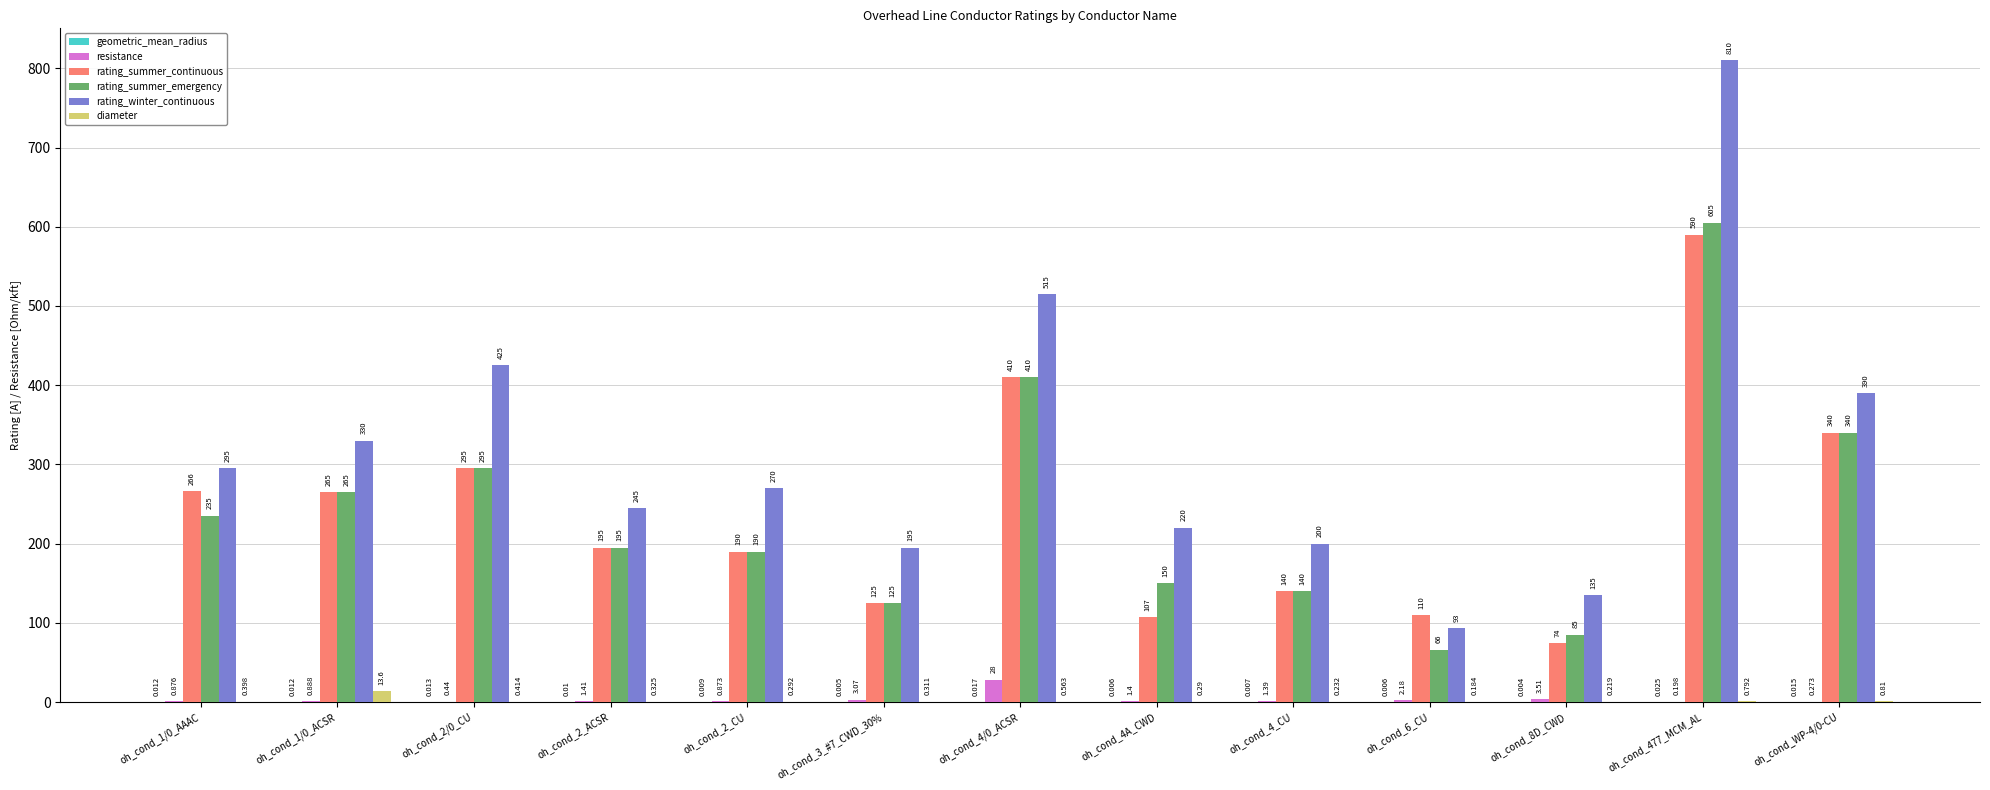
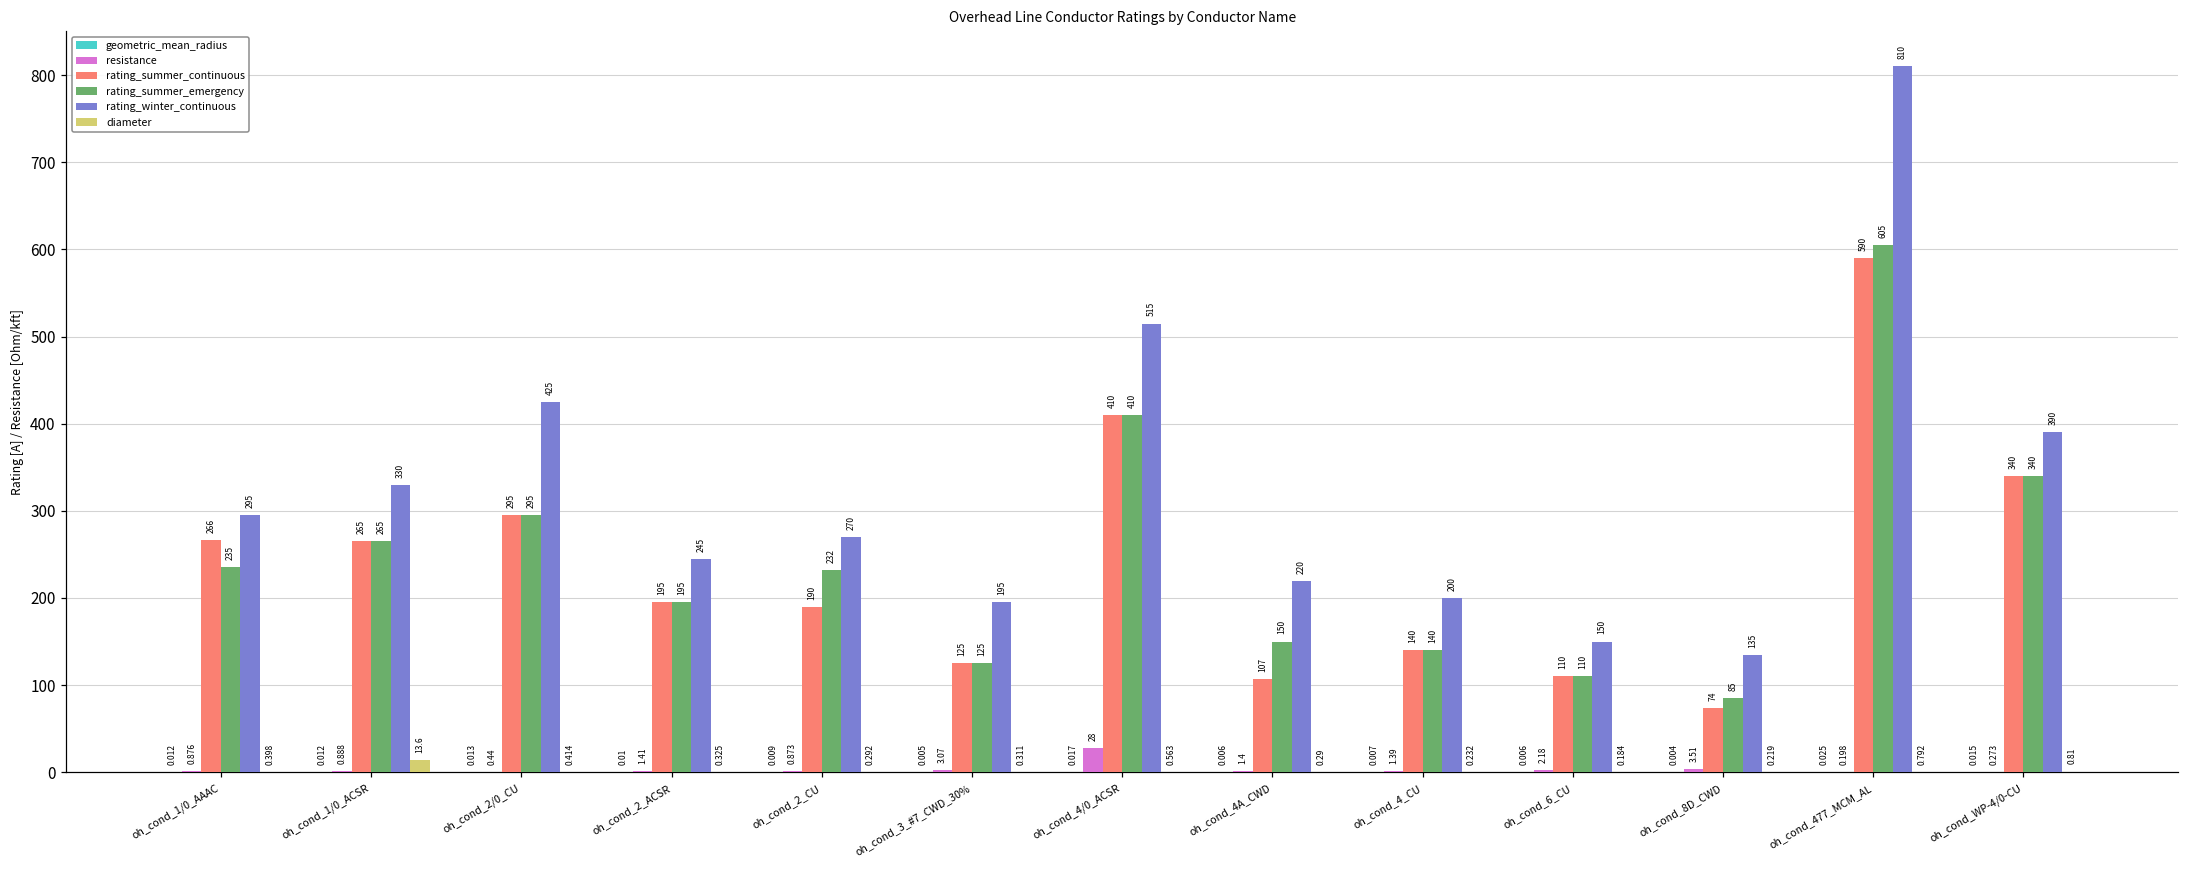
  {
    "geometric_mean_radius": {
      "oh_cond_1/0_AAAC": 0.012,
      "oh_cond_1/0_ACSR": 0.012,
      "oh_cond_2/0_CU": 0.013,
      "oh_cond_2_ACSR": 0.01,
      "oh_cond_2_CU": 0.009,
      "oh_cond_3_#7_CWD_30%": 0.005,
      "oh_cond_4/0_ACSR": 0.017,
      "oh_cond_4A_CWD": 0.006,
      "oh_cond_4_CU": 0.007,
      "oh_cond_6_CU": 0.006,
      "oh_cond_8D_CWD": 0.004,
      "oh_cond_477_MCM_AL": 0.025,
      "oh_cond_WP-4/0-CU": 0.015
    },
    "resistance": {
      "oh_cond_1/0_AAAC": 0.876,
      "oh_cond_1/0_ACSR": 0.888,
      "oh_cond_2/0_CU": 0.44,
      "oh_cond_2_ACSR": 1.41,
      "oh_cond_2_CU": 0.873,
      "oh_cond_3_#7_CWD_30%": 3.07,
      "oh_cond_4/0_ACSR": 28,
      "oh_cond_4A_CWD": 1.4,
      "oh_cond_4_CU": 1.39,
      "oh_cond_6_CU": 2.18,
      "oh_cond_8D_CWD": 3.51,
      "oh_cond_477_MCM_AL": 0.198,
      "oh_cond_WP-4/0-CU": 0.273
    },
    "rating_summer_continuous": {
      "oh_cond_1/0_AAAC": 266,
      "oh_cond_1/0_ACSR": 265,
      "oh_cond_2/0_CU": 295,
      "oh_cond_2_ACSR": 195,
      "oh_cond_2_CU": 190,
      "oh_cond_3_#7_CWD_30%": 125,
      "oh_cond_4/0_ACSR": 410,
      "oh_cond_4A_CWD": 107,
      "oh_cond_4_CU": 140,
      "oh_cond_6_CU": 110,
      "oh_cond_8D_CWD": 74,
      "oh_cond_477_MCM_AL": 590,
      "oh_cond_WP-4/0-CU": 340
    },
    "rating_summer_emergency": {
      "oh_cond_1/0_AAAC": 235,
      "oh_cond_1/0_ACSR": 265,
      "oh_cond_2/0_CU": 295,
      "oh_cond_2_ACSR": 195,
-     "oh_cond_2_CU": 190,
+     "oh_cond_2_CU": 232,
      "oh_cond_3_#7_CWD_30%": 125,
      "oh_cond_4/0_ACSR": 410,
      "oh_cond_4A_CWD": 150,
      "oh_cond_4_CU": 140,
-     "oh_cond_6_CU": 66,
+     "oh_cond_6_CU": 110,
      "oh_cond_8D_CWD": 85,
      "oh_cond_477_MCM_AL": 605,
      "oh_cond_WP-4/0-CU": 340
    },
    "rating_winter_continuous": {
      "oh_cond_1/0_AAAC": 295,
      "oh_cond_1/0_ACSR": 330,
      "oh_cond_2/0_CU": 425,
      "oh_cond_2_ACSR": 245,
      "oh_cond_2_CU": 270,
      "oh_cond_3_#7_CWD_30%": 195,
      "oh_cond_4/0_ACSR": 515,
      "oh_cond_4A_CWD": 220,
      "oh_cond_4_CU": 200,
-     "oh_cond_6_CU": 93,
+     "oh_cond_6_CU": 150,
      "oh_cond_8D_CWD": 135,
      "oh_cond_477_MCM_AL": 810,
      "oh_cond_WP-4/0-CU": 390
    },
    "diameter": {
      "oh_cond_1/0_AAAC": 0.398,
      "oh_cond_1/0_ACSR": 13.6,
      "oh_cond_2/0_CU": 0.414,
      "oh_cond_2_ACSR": 0.325,
      "oh_cond_2_CU": 0.292,
      "oh_cond_3_#7_CWD_30%": 0.311,
      "oh_cond_4/0_ACSR": 0.563,
      "oh_cond_4A_CWD": 0.29,
      "oh_cond_4_CU": 0.232,
      "oh_cond_6_CU": 0.184,
      "oh_cond_8D_CWD": 0.219,
      "oh_cond_477_MCM_AL": 0.792,
      "oh_cond_WP-4/0-CU": 0.81
    }
  }
